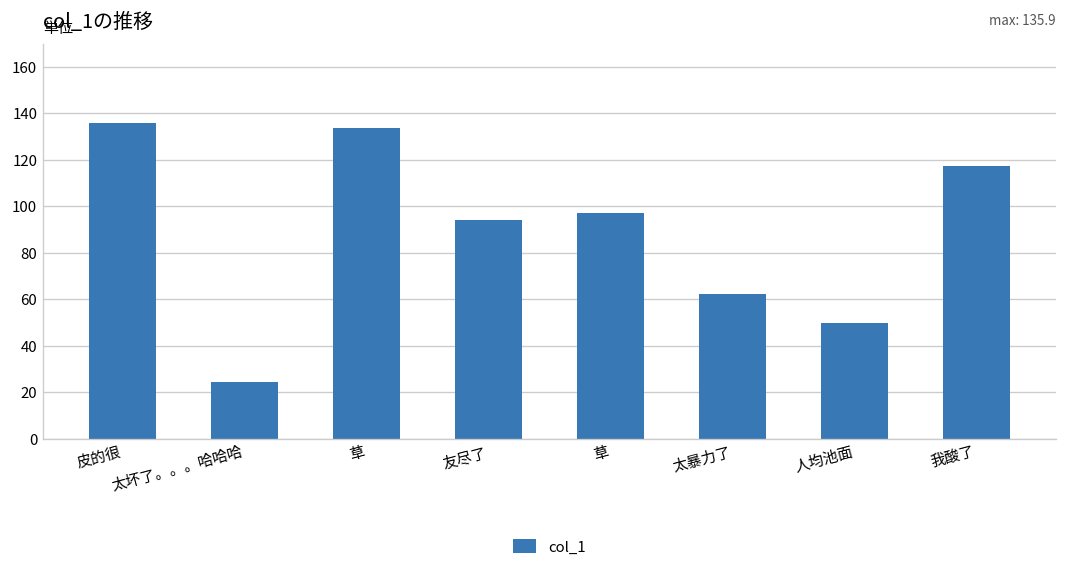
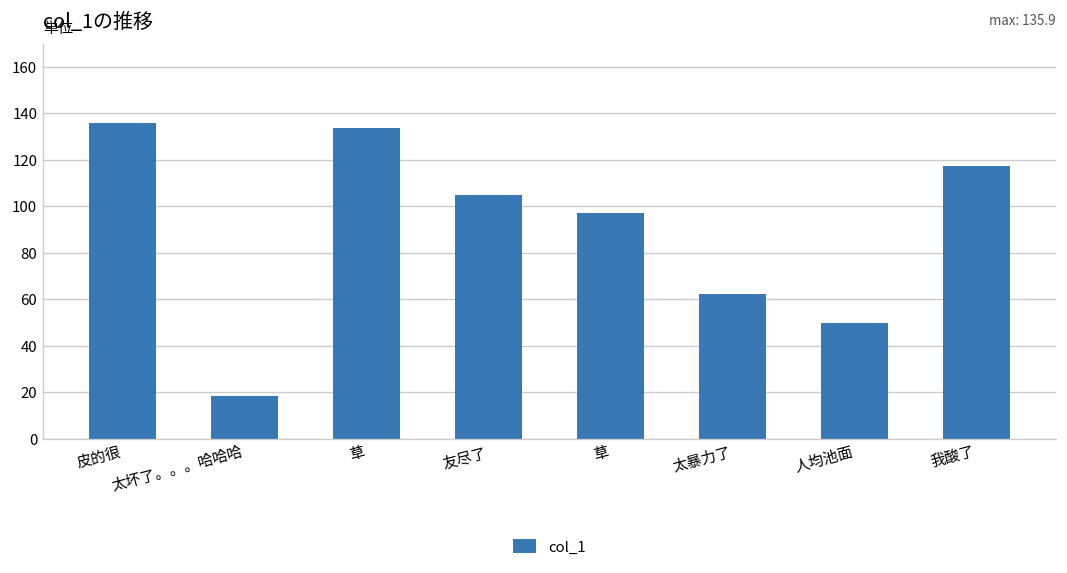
  {
    "皮的很": 136,
-   "太坏了。。。哈哈哈": 25,
-   "友尽了": 94,
+   "太坏了。。。哈哈哈": 18,
+   "友尽了": 105,
    "太暴力了": 62,
    "人均池面": 50,
    "我酸了": 117
  }
